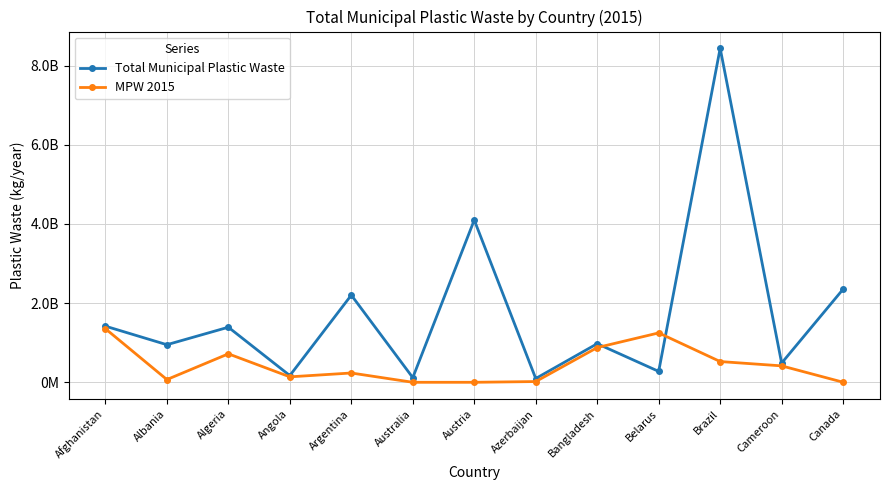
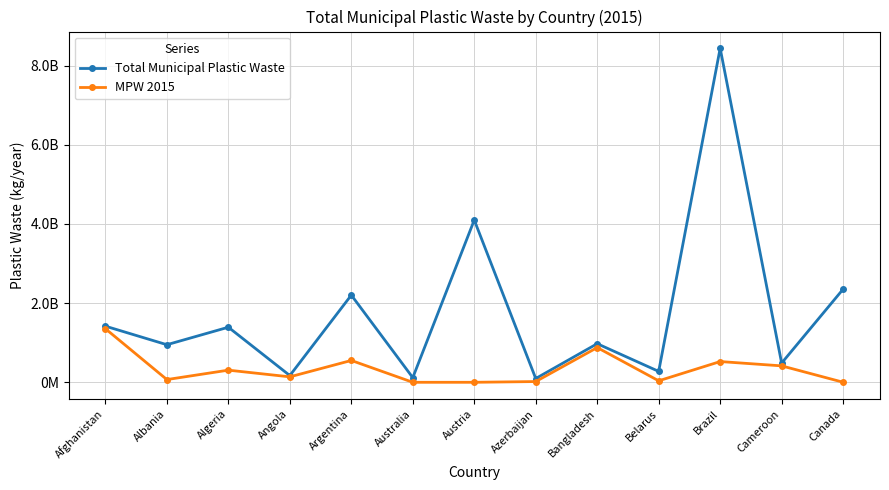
  {
    "Total Municipal Plastic Waste": {
      "Albania": 900000000,
      "Algeria": 1400000000,
      "Argentina": 2200000000,
      "Australia": 100000000,
      "Austria": 4100000000,
      "Azerbaijan": 100000000,
      "Bangladesh": 1000000000,
      "Belarus": 300000000,
      "Brazil": 8400000000,
      "Cameroon": 500000000,
      "Canada": 2400000000
    },
    "MPW 2015": {
      "Albania": 100000000,
-     "Algeria": 700000000,
-     "Argentina": 200000000,
+     "Algeria": 300000000,
+     "Argentina": 600000000,
      "Australia": 0,
      "Austria": 0,
      "Azerbaijan": 0,
      "Bangladesh": 900000000,
-     "Belarus": 1200000000,
+     "Belarus": 0,
      "Brazil": 500000000,
      "Cameroon": 400000000,
      "Canada": 0
    }
  }
